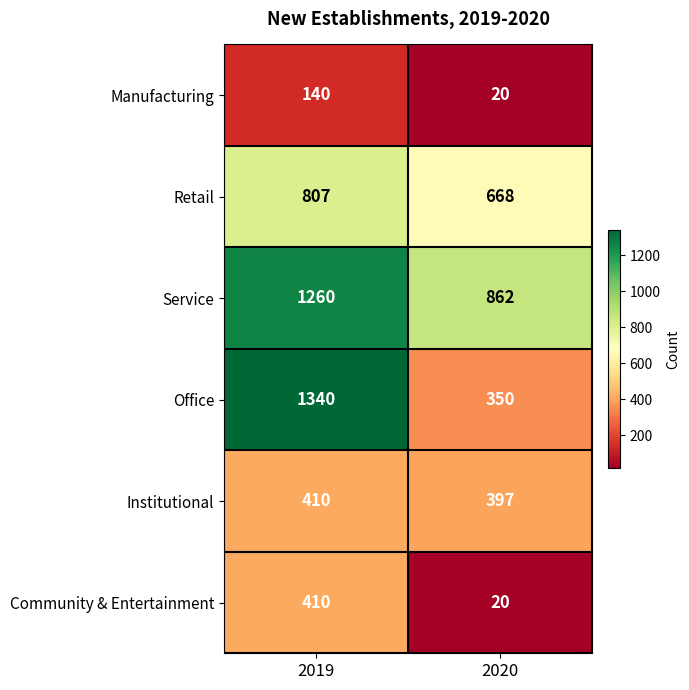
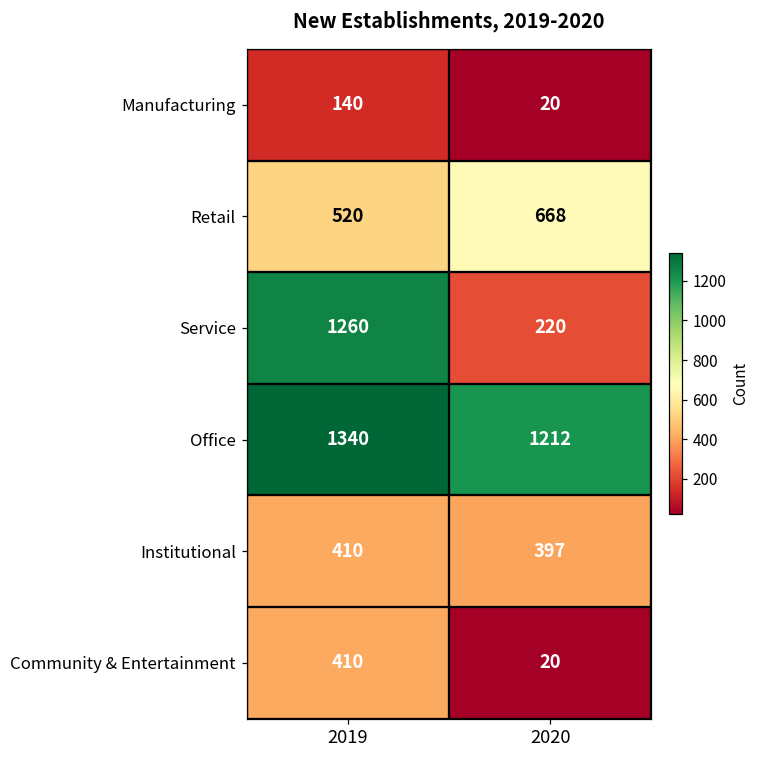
  {
    "Manufacturing": {
      "2019": 140,
      "2020": 20
    },
    "Retail": {
-     "2019": 807,
+     "2019": 520,
      "2020": 668
    },
    "Service": {
      "2019": 1260,
-     "2020": 862
+     "2020": 220
    },
    "Office": {
      "2019": 1340,
-     "2020": 350
+     "2020": 1212
    },
    "Institutional": {
      "2019": 410,
      "2020": 397
    },
    "Community & Entertainment": {
      "2019": 410,
      "2020": 20
    }
  }
